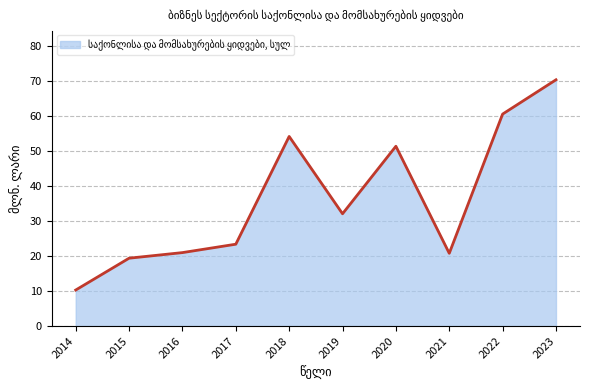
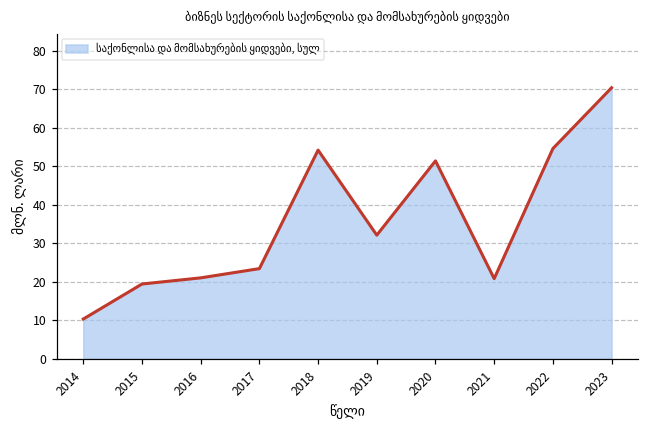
  {
    "2014": 10,
    "2015": 19,
    "2016": 21,
    "2017": 23,
    "2018": 54,
    "2019": 32,
    "2020": 51,
    "2021": 21,
-   "2022": 61,
+   "2022": 55,
    "2023": 70
  }
